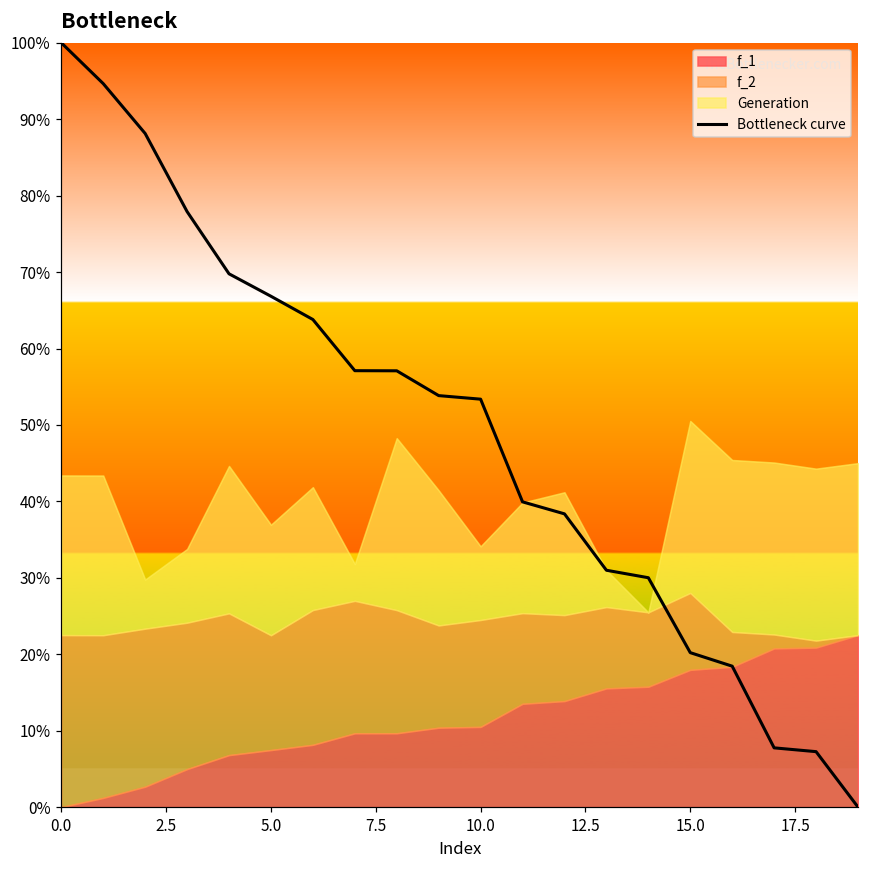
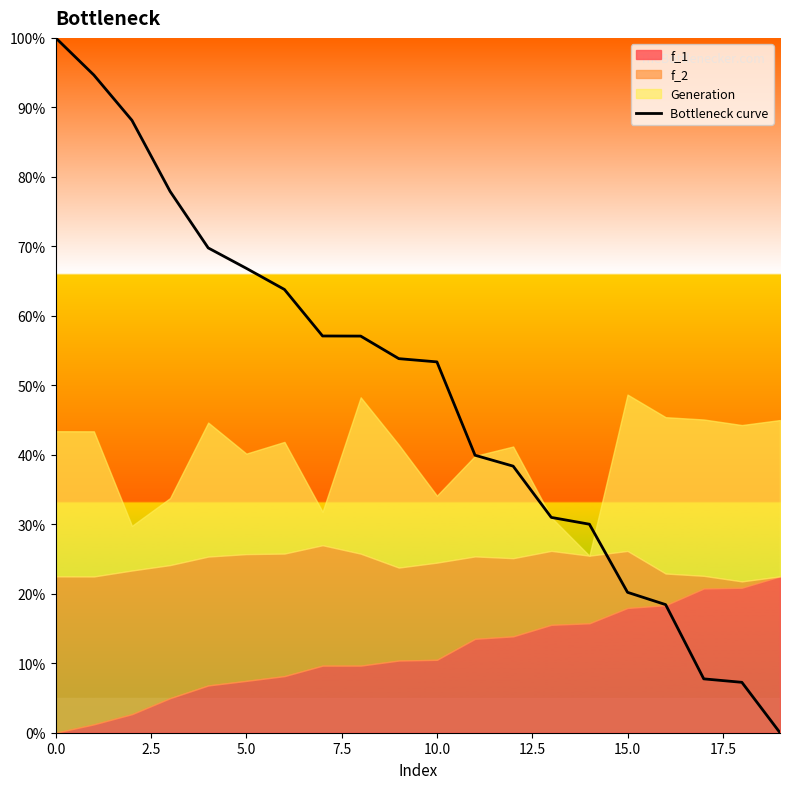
  {
    "Bottleneck curve": {
      "0.0": "100%",
      "5.0": "67%",
      "10.0": "53%",
      "15.0": "20%"
    },
    "f_1": {
      "5.0": "7%",
      "10.0": "10%",
      "15.0": "18%"
    },
    "f_2": {
      "0.0": "23%",
-     "5.0": "15%",
+     "5.0": "18%",
      "10.0": "14%",
-     "15.0": "10%"
+     "15.0": "8%"
    },
    "Generation": {
      "0.0": "21%",
      "5.0": "14%",
      "10.0": "10%",
      "15.0": "22%"
    }
  }
